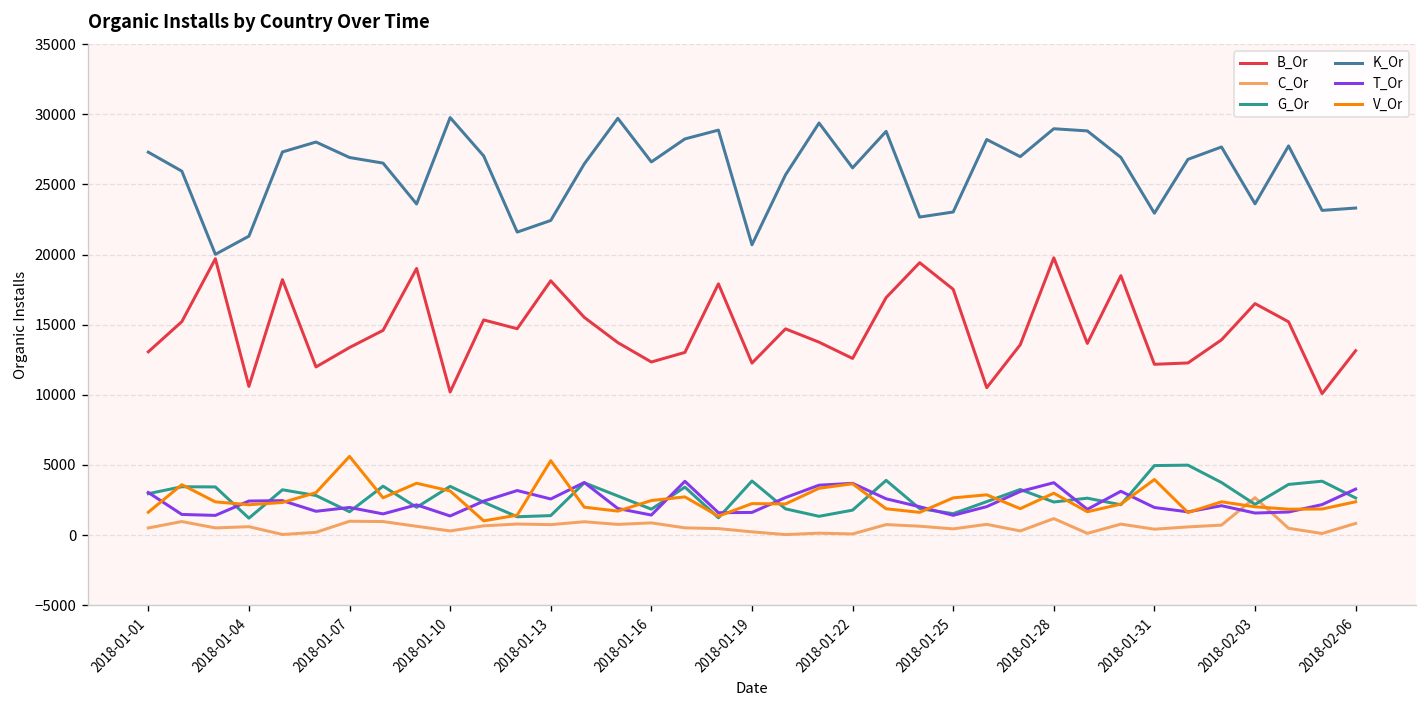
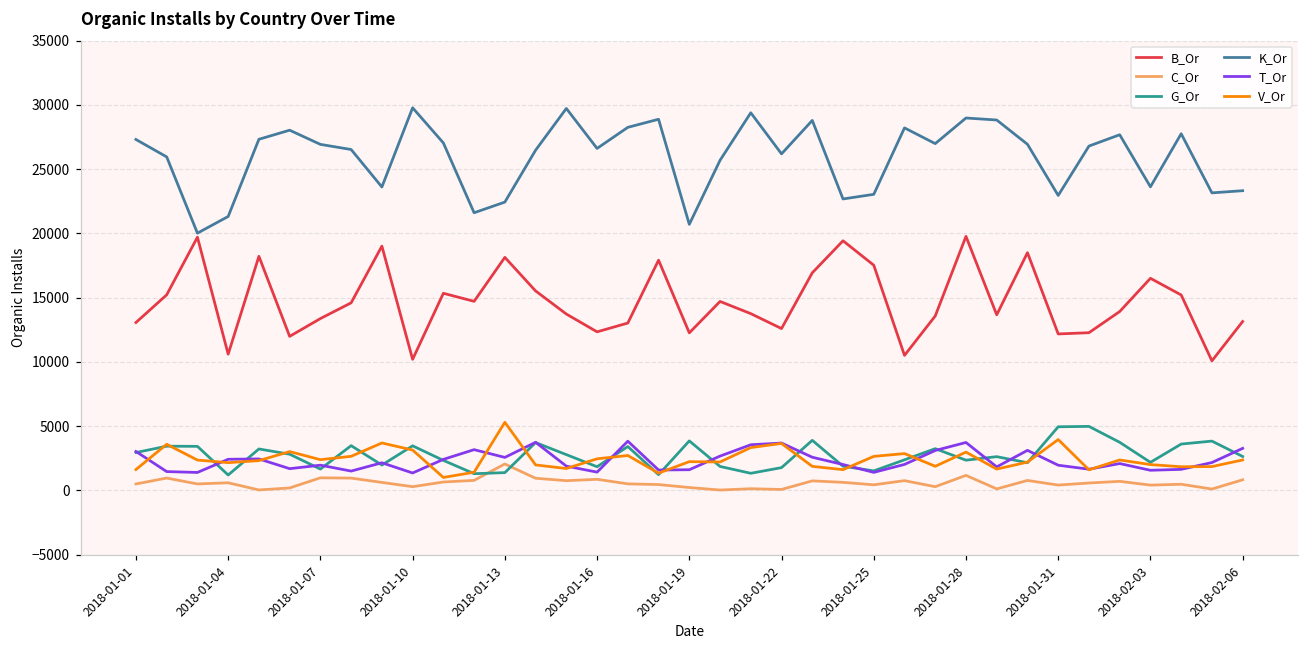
  {
    "B_Or": {
      "2018-01-01": 13100,
      "2018-01-04": 10600,
      "2018-01-07": 13400,
      "2018-01-10": 10200,
      "2018-01-13": 18100,
      "2018-01-16": 12300,
      "2018-01-19": 12300,
      "2018-01-22": 12600,
      "2018-01-25": 17500,
      "2018-01-28": 19800,
      "2018-01-31": 12200,
      "2018-02-03": 16500,
      "2018-02-06": 13100
    },
    "C_Or": {
      "2018-01-01": 500,
      "2018-01-04": 600,
      "2018-01-07": 1000,
      "2018-01-10": 300,
-     "2018-01-13": 700,
+     "2018-01-13": 2100,
      "2018-01-16": 900,
      "2018-01-19": 200,
      "2018-01-22": 100,
      "2018-01-25": 400,
      "2018-01-28": 1200,
      "2018-01-31": 400,
-     "2018-02-03": 2700,
+     "2018-02-03": 400,
      "2018-02-06": 800
    },
    "T_Or": {
      "2018-01-04": 2400,
      "2018-01-07": 2000,
      "2018-01-10": 1400,
      "2018-01-13": 2600,
      "2018-01-16": 1400,
      "2018-01-19": 1600,
      "2018-01-28": 3700,
      "2018-01-31": 2000,
      "2018-02-03": 1600,
      "2018-02-06": 3300
    },
    "V_Or": {
      "2018-01-01": 1600,
      "2018-01-04": 2200,
-     "2018-01-07": 5600,
+     "2018-01-07": 2400,
      "2018-01-10": 3100,
      "2018-01-13": 5300,
      "2018-01-16": 2500,
      "2018-01-19": 2200,
      "2018-01-25": 2600,
      "2018-01-28": 3000,
      "2018-01-31": 4000,
      "2018-02-06": 2400
    }
  }
